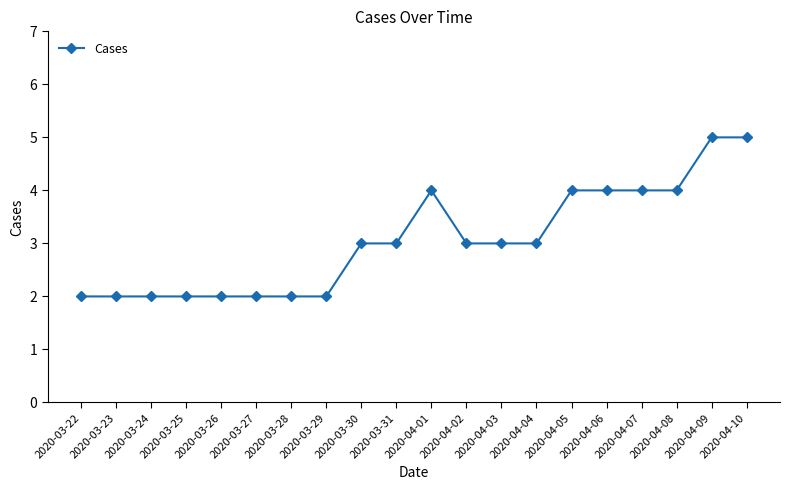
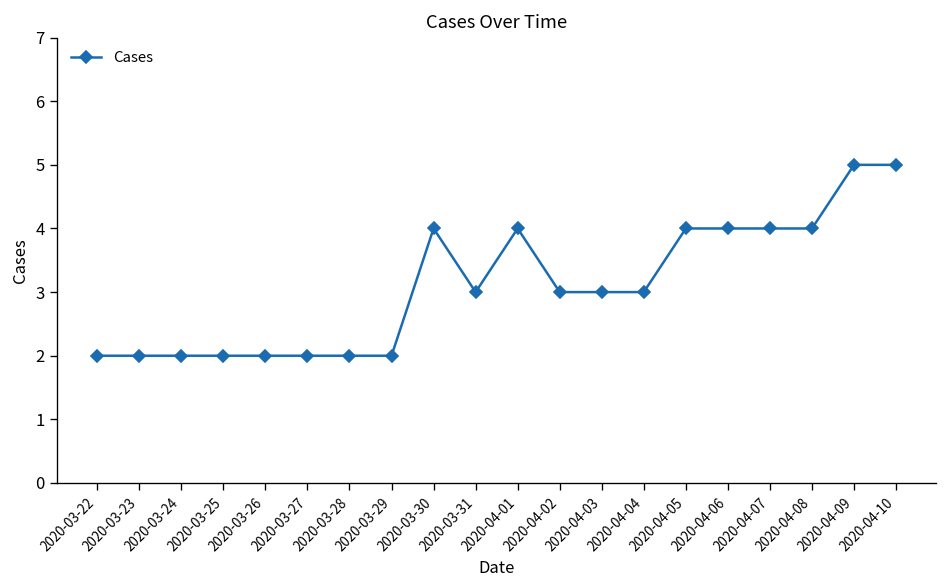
  {
    "2020-03-22": 2,
    "2020-03-23": 2,
    "2020-03-24": 2,
    "2020-03-25": 2,
    "2020-03-26": 2,
    "2020-03-27": 2,
    "2020-03-28": 2,
    "2020-03-29": 2,
-   "2020-03-30": 3,
+   "2020-03-30": 4,
    "2020-03-31": 3,
    "2020-04-01": 4,
    "2020-04-02": 3,
    "2020-04-03": 3,
    "2020-04-04": 3,
    "2020-04-05": 4,
    "2020-04-06": 4,
    "2020-04-07": 4,
    "2020-04-08": 4,
    "2020-04-09": 5,
    "2020-04-10": 5
  }
